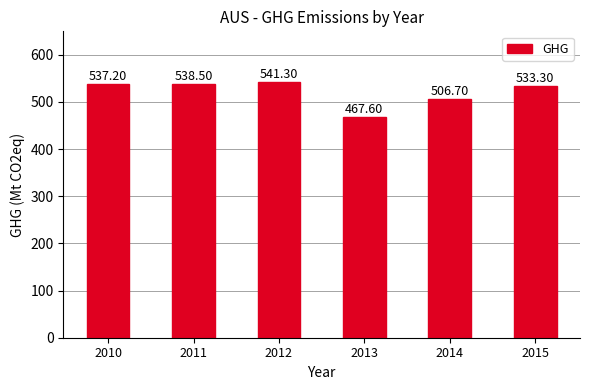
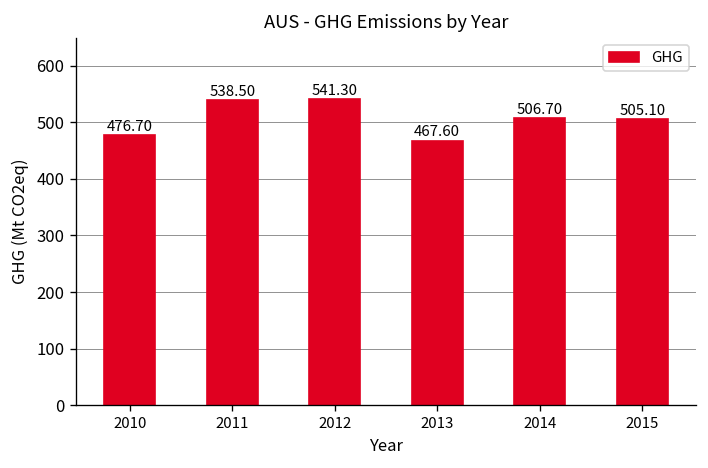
  {
-   "2010": 537.20,
+   "2010": 476.70,
    "2011": 538.50,
    "2012": 541.30,
    "2013": 467.60,
    "2014": 506.70,
-   "2015": 533.30
+   "2015": 505.10
  }
